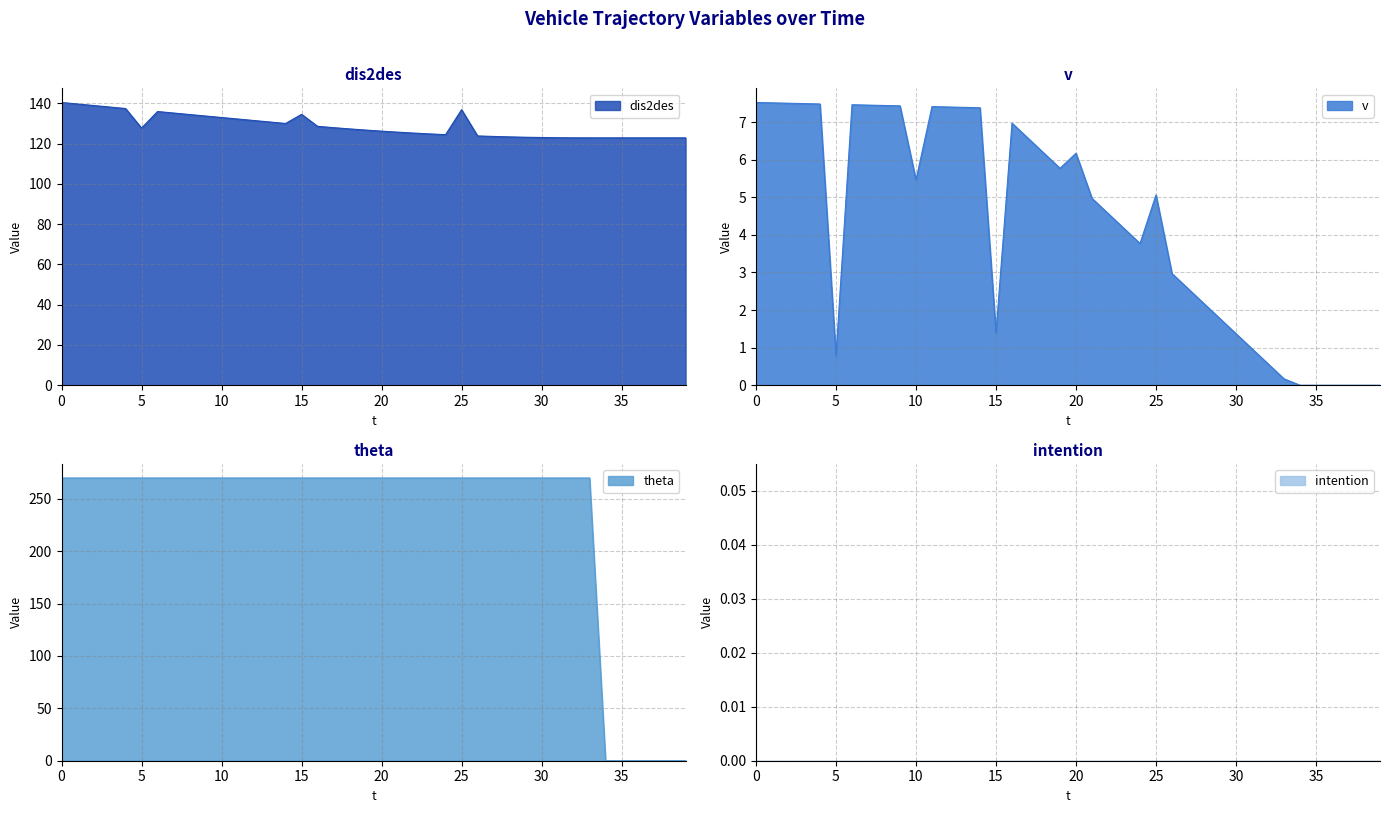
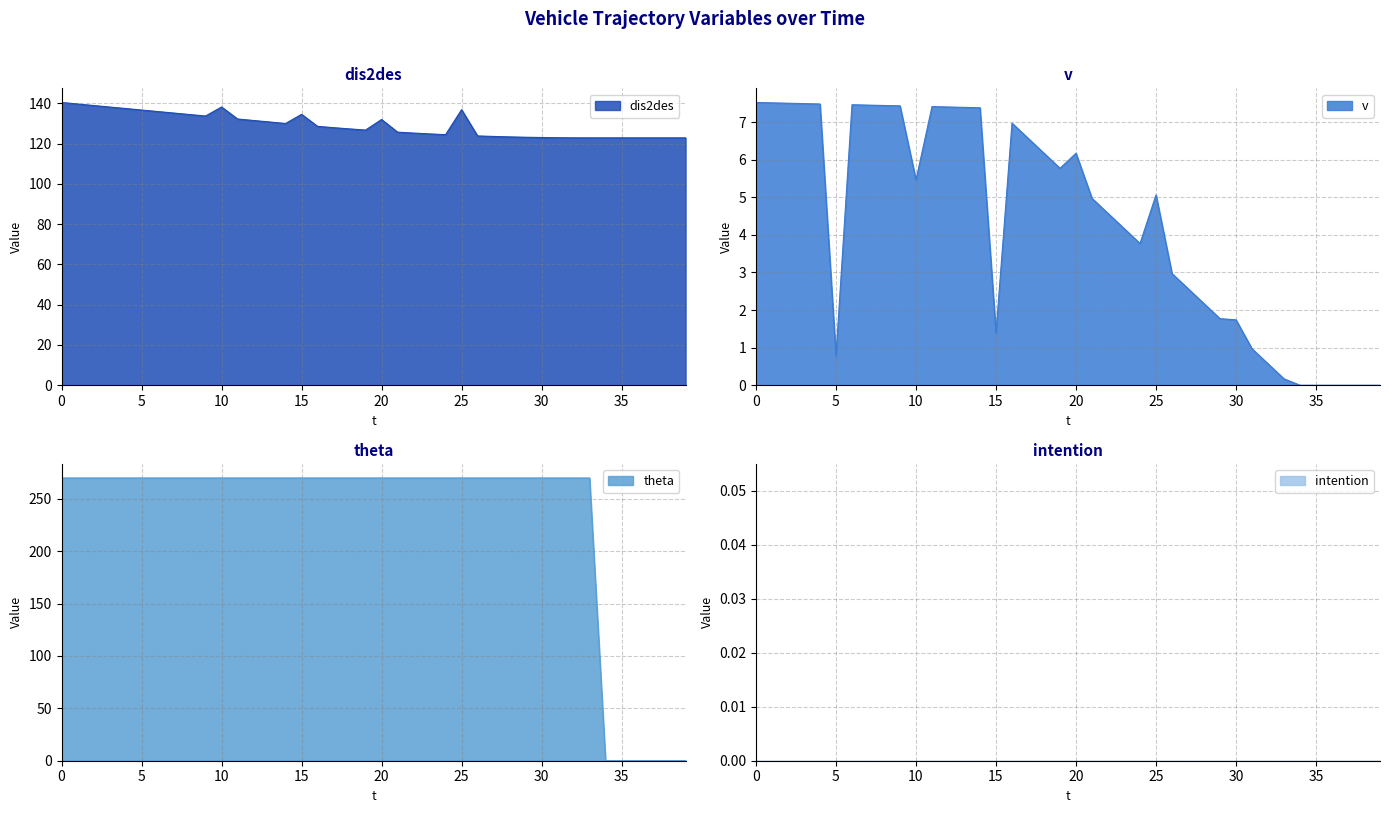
  {
    "dis2des": {
      "0": 141,
-     "5": 128,
-     "10": 133,
+     "5": 137,
+     "10": 138,
      "15": 135,
-     "20": 126,
+     "20": 132,
      "25": 137,
      "30": 123,
      "35": 123
    },
    "v": {
      "0": 7.5,
      "5": 0.8,
      "10": 5.5,
      "15": 1.4,
      "20": 6.2,
      "25": 5.1,
-     "30": 1.4,
+     "30": 1.7,
      "35": 0.0
    },
    "theta": {
      "0": 270,
      "5": 270,
      "10": 270,
      "15": 270,
      "20": 270,
      "25": 270,
      "30": 270,
      "35": 0
    },
    "intention": {
      "0": 0.000,
      "5": 0.000,
      "10": 0.000,
      "15": 0.000,
      "20": 0.000,
      "25": 0.000,
      "30": 0.000,
      "35": 0.000
    }
  }
